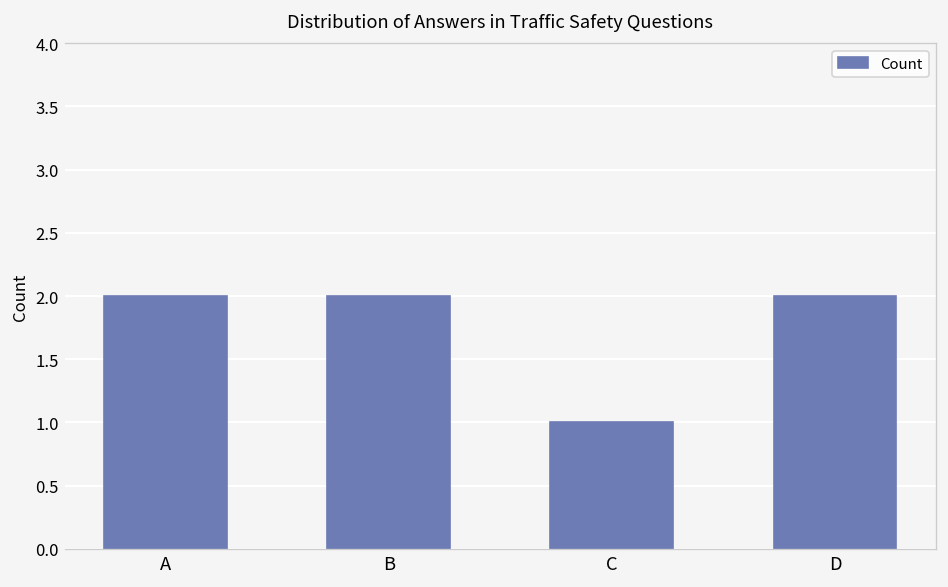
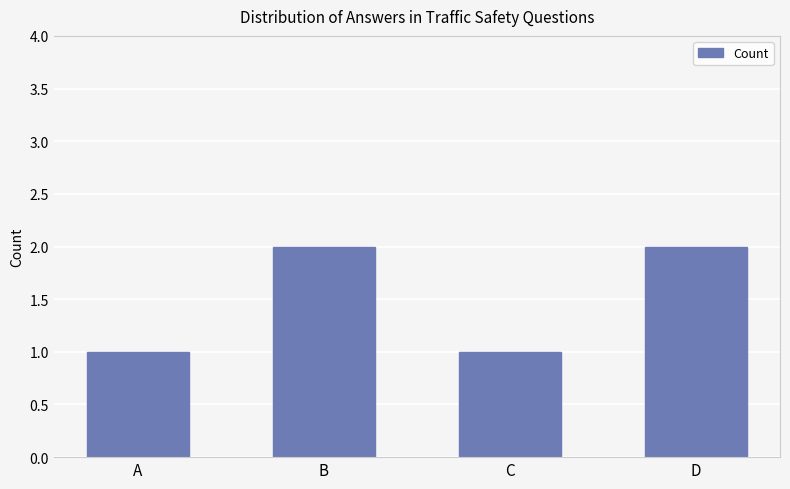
  {
-   "A": 2,
+   "A": 1,
    "B": 2,
    "C": 1,
    "D": 2
  }
